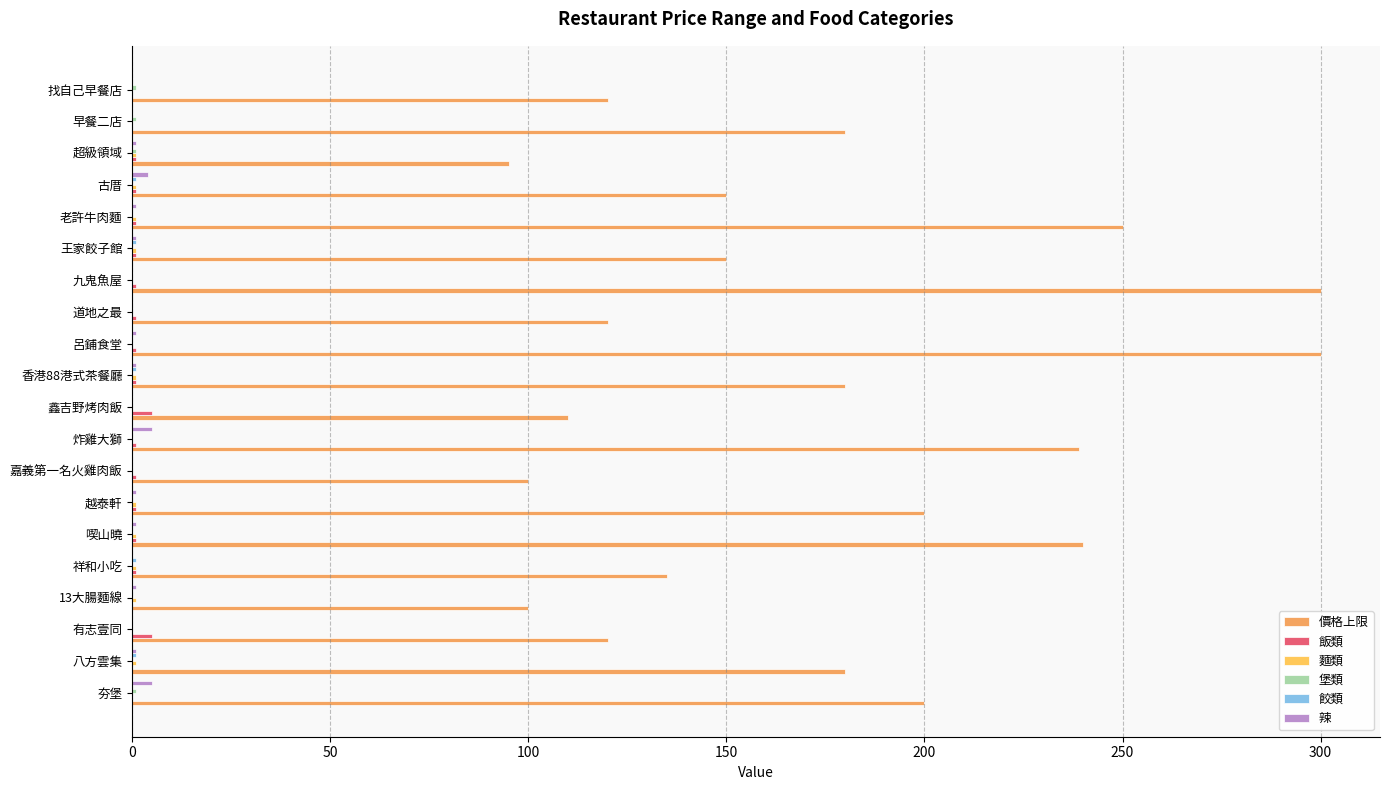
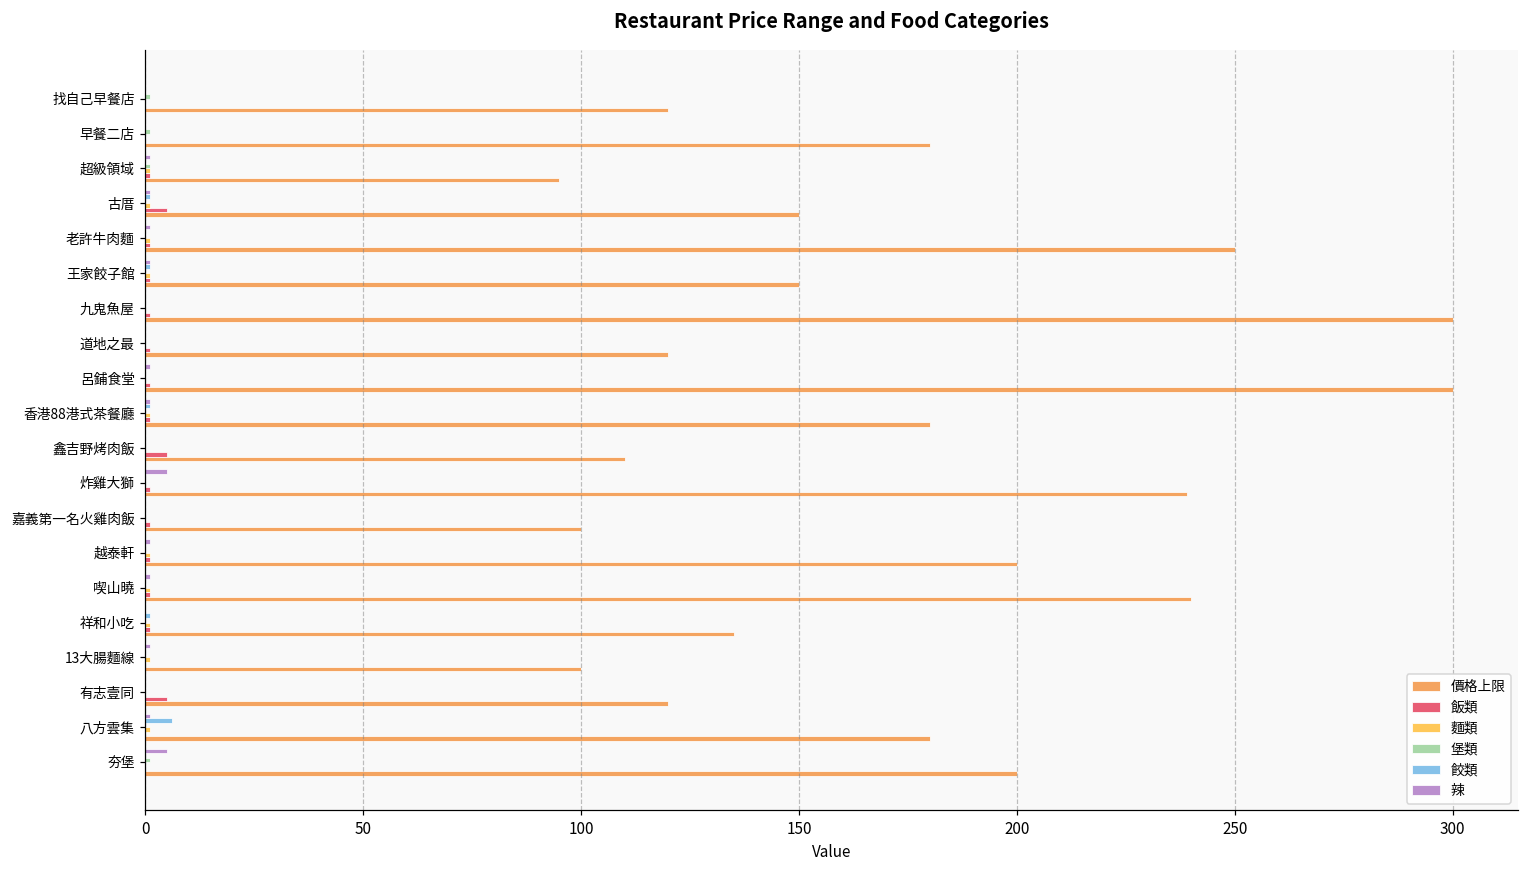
  {
    "飯類": {
      "找自己早餐店": 0,
      "早餐二店": 0,
      "超級領域": 1,
-     "古厝": 1,
+     "古厝": 5,
      "老許牛肉麵": 1,
      "王家餃子館": 1,
      "九鬼魚屋": 1,
      "道地之最": 1,
      "呂鋪食堂": 1,
      "香港88港式茶餐廳": 1,
      "鑫吉野烤肉飯": 5,
      "炸雞大獅": 1,
      "嘉義第一名火雞肉飯": 1,
      "越泰軒": 1,
      "喫山曉": 1,
      "祥和小吃": 1,
      "13大腸麵線": 0,
      "有志壹同": 5,
      "八方雲集": 0,
      "夯堡": 0
    },
    "堡類": {
      "找自己早餐店": 1,
      "早餐二店": 1,
      "超級領域": 1,
      "古厝": 0,
      "老許牛肉麵": 0,
      "王家餃子館": 0,
      "九鬼魚屋": 0,
      "道地之最": 0,
      "呂鋪食堂": 0,
      "香港88港式茶餐廳": 0,
      "鑫吉野烤肉飯": 0,
      "炸雞大獅": 0,
      "嘉義第一名火雞肉飯": 0,
      "越泰軒": 0,
      "喫山曉": 0,
      "祥和小吃": 0,
      "13大腸麵線": 0,
      "有志壹同": 0,
      "八方雲集": 0,
      "夯堡": 1
    },
    "餃類": {
      "找自己早餐店": 0,
      "早餐二店": 0,
      "超級領域": 0,
      "古厝": 1,
      "老許牛肉麵": 0,
      "王家餃子館": 1,
      "九鬼魚屋": 0,
      "道地之最": 0,
      "呂鋪食堂": 0,
      "香港88港式茶餐廳": 1,
      "鑫吉野烤肉飯": 0,
      "炸雞大獅": 0,
      "嘉義第一名火雞肉飯": 0,
      "越泰軒": 0,
      "喫山曉": 0,
      "祥和小吃": 1,
      "13大腸麵線": 0,
      "有志壹同": 0,
-     "八方雲集": 1,
+     "八方雲集": 6,
      "夯堡": 0
    },
    "辣": {
      "找自己早餐店": 0,
      "早餐二店": 0,
      "超級領域": 1,
-     "古厝": 4,
+     "古厝": 1,
      "老許牛肉麵": 1,
      "王家餃子館": 1,
      "九鬼魚屋": 0,
      "道地之最": 0,
      "呂鋪食堂": 1,
      "香港88港式茶餐廳": 1,
      "鑫吉野烤肉飯": 0,
      "炸雞大獅": 5,
      "嘉義第一名火雞肉飯": 0,
      "越泰軒": 1,
      "喫山曉": 1,
      "祥和小吃": 0,
      "13大腸麵線": 1,
      "有志壹同": 0,
      "八方雲集": 1,
      "夯堡": 5
    }
  }
